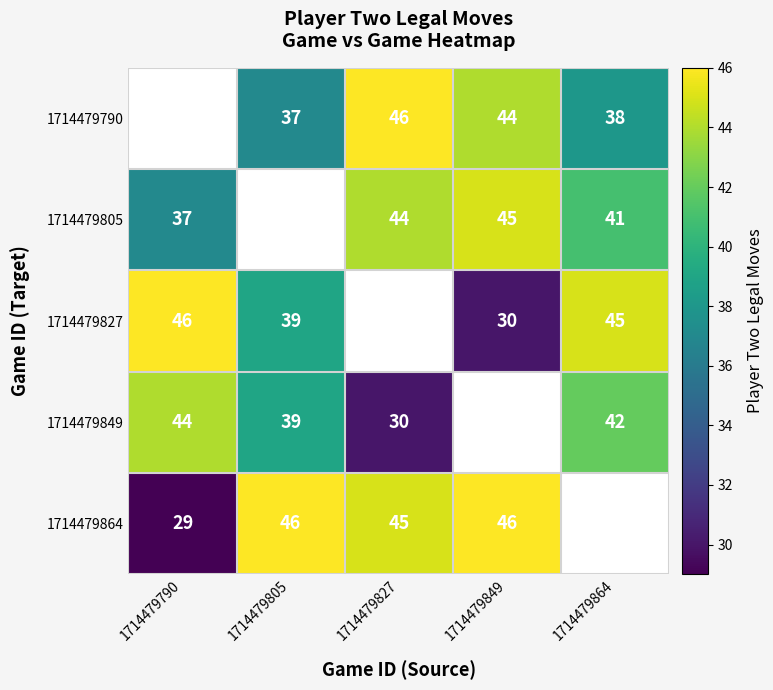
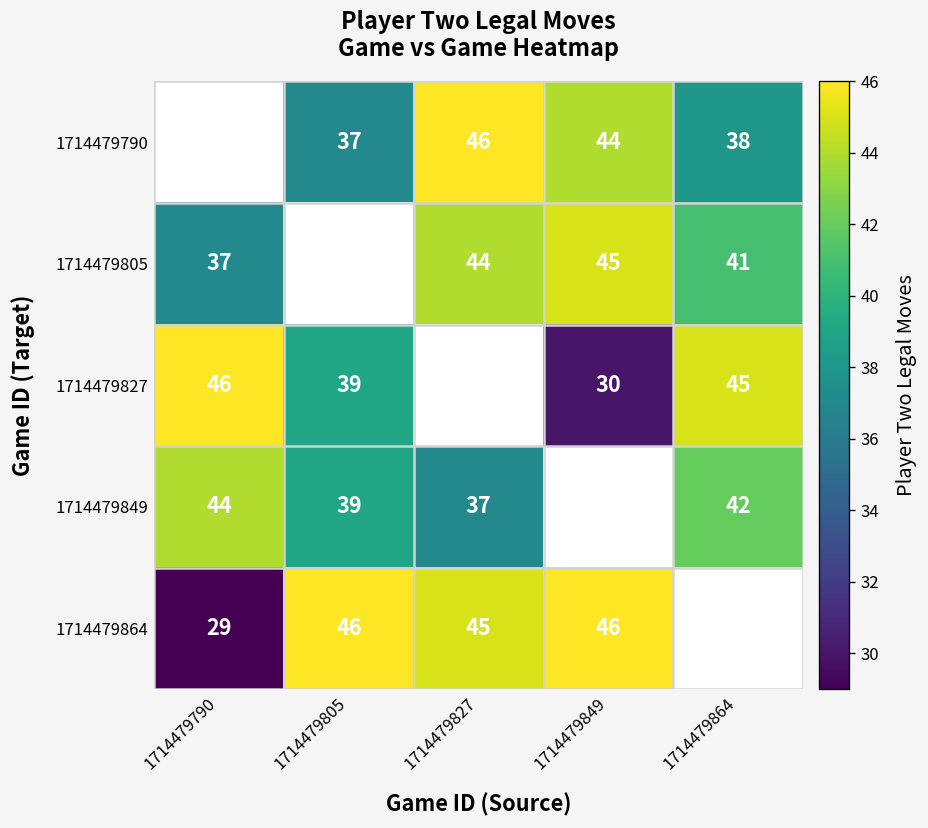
  {
    "1714479790": {
      "1714479805": 37,
      "1714479827": 46,
      "1714479849": 44,
      "1714479864": 38
    },
    "1714479805": {
      "1714479790": 37,
      "1714479827": 44,
      "1714479849": 45,
      "1714479864": 41
    },
    "1714479827": {
      "1714479790": 46,
      "1714479805": 39,
      "1714479849": 30,
      "1714479864": 45
    },
    "1714479849": {
      "1714479790": 44,
      "1714479805": 39,
-     "1714479827": 30,
+     "1714479827": 37,
      "1714479864": 42
    },
    "1714479864": {
      "1714479790": 29,
      "1714479805": 46,
      "1714479827": 45,
      "1714479849": 46
    }
  }
